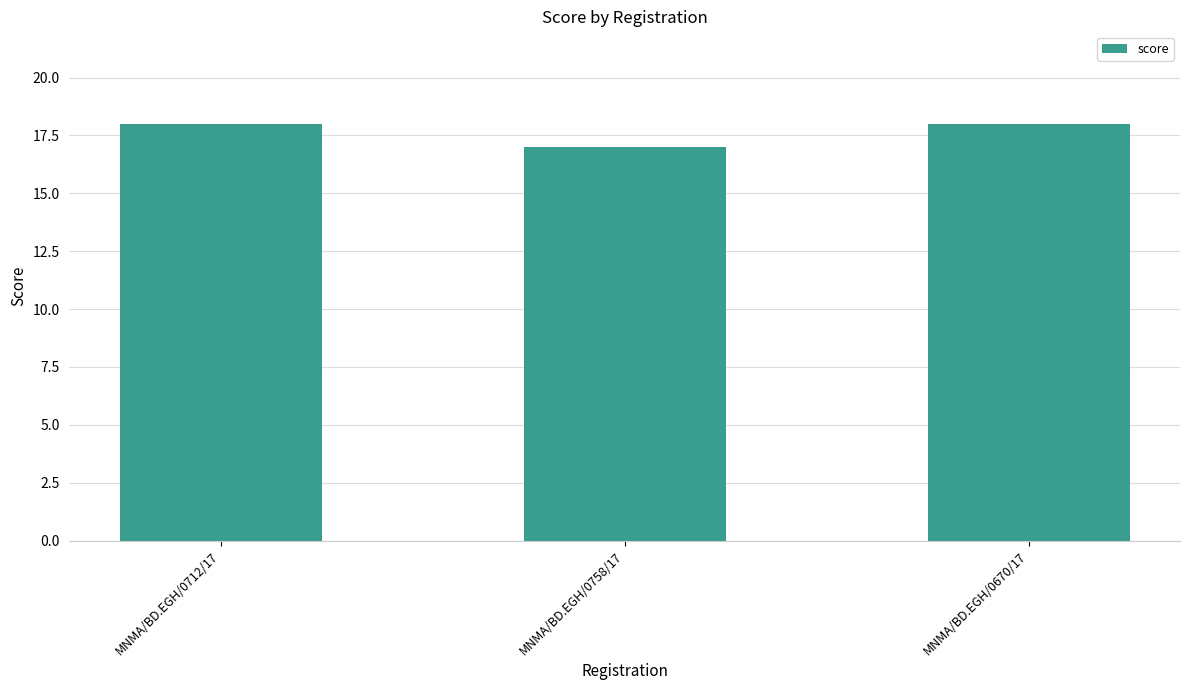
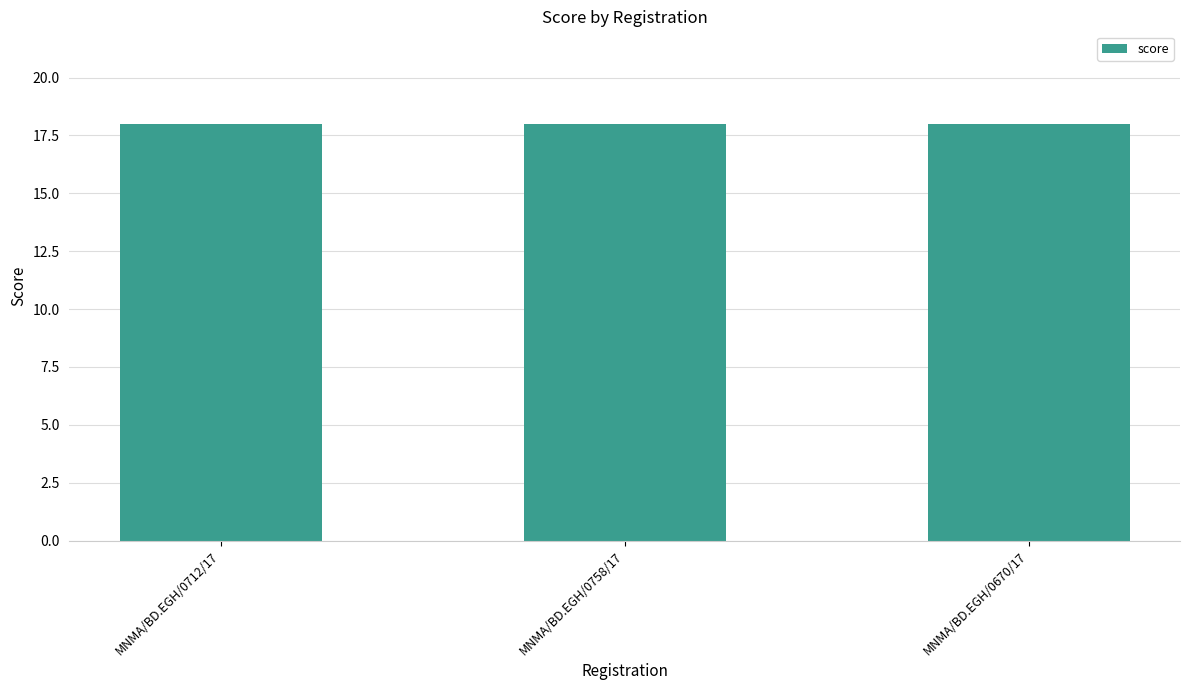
  {
    "MNMA/BD.EGH/0712/17": 18,
-   "MNMA/BD.EGH/0758/17": 17,
+   "MNMA/BD.EGH/0758/17": 18,
    "MNMA/BD.EGH/0670/17": 18
  }
